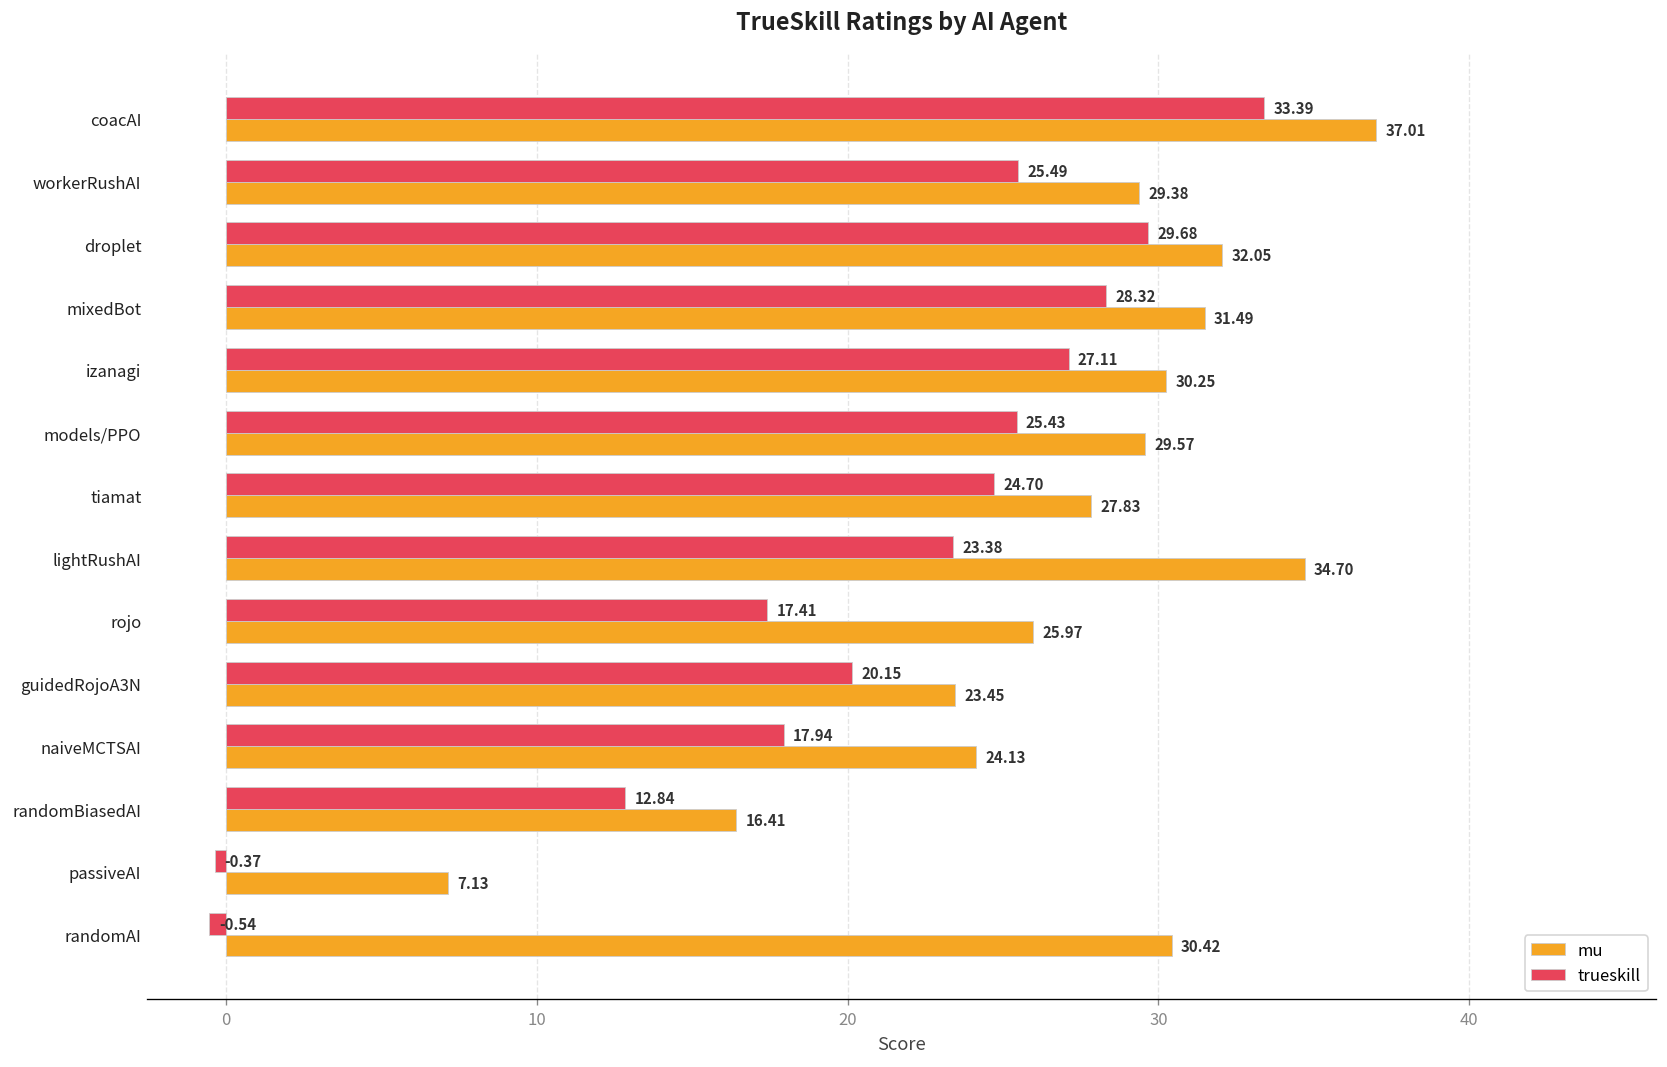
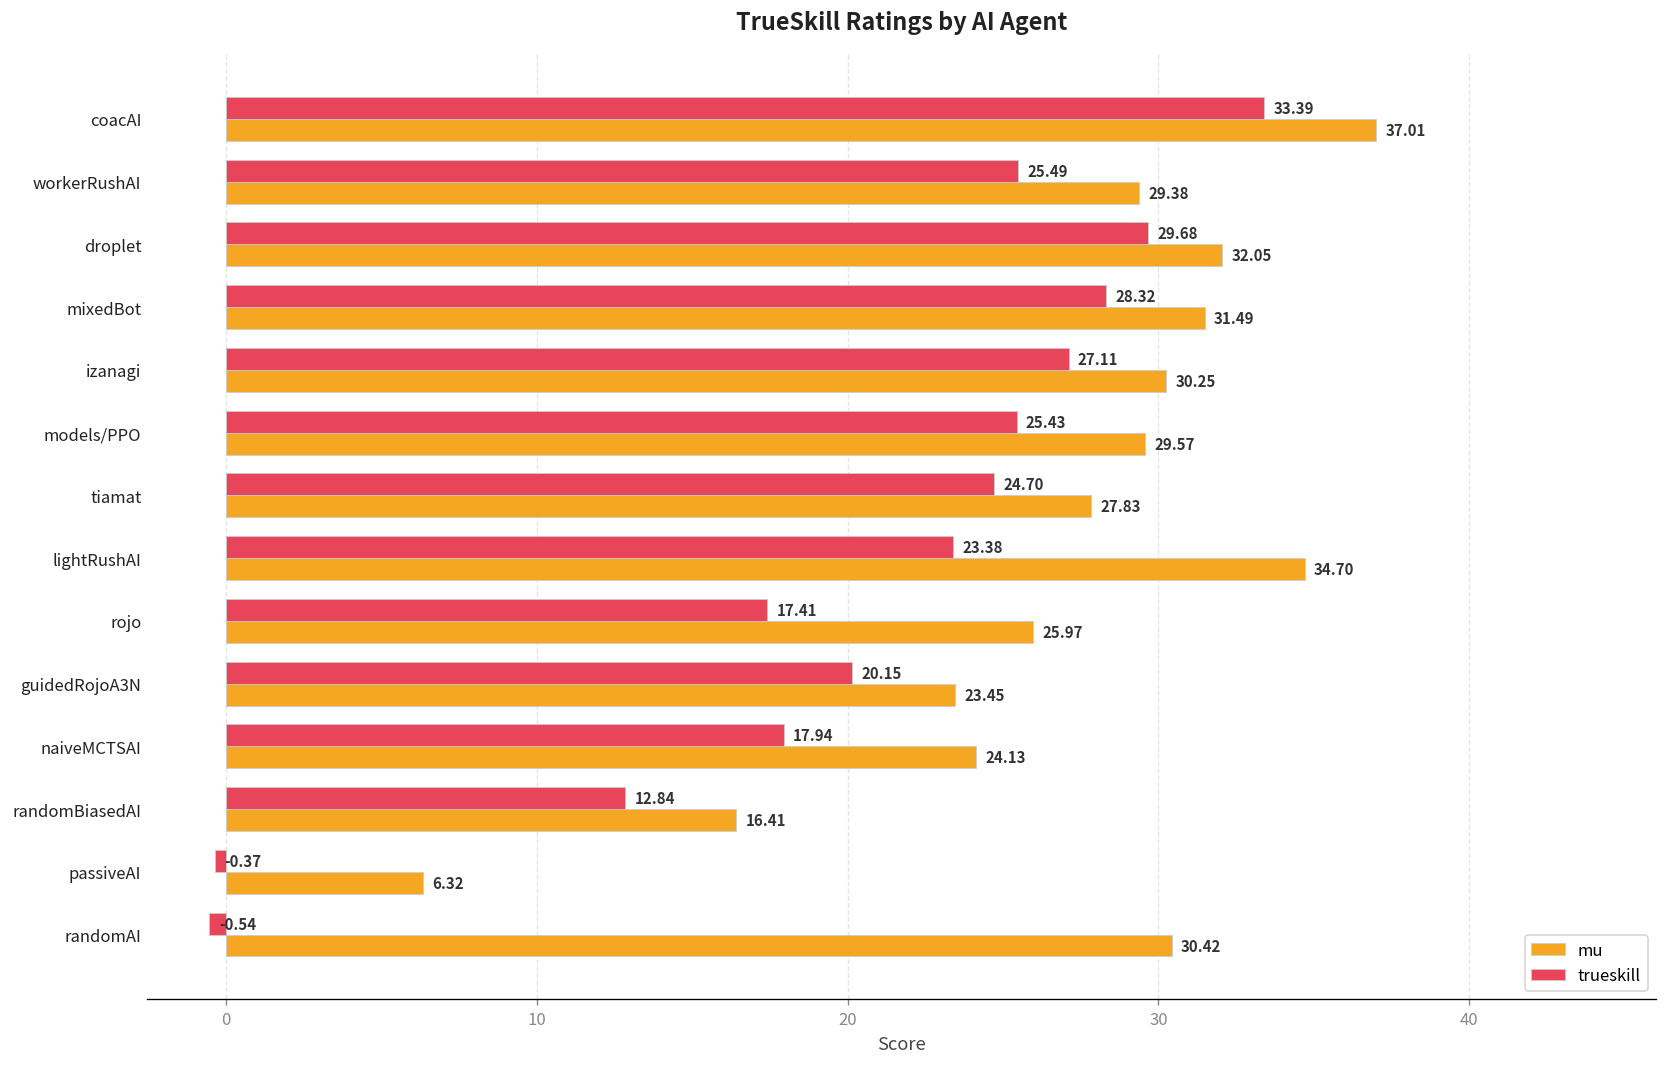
  {
    "mu": {
      "coacAI": 37.01,
      "workerRushAI": 29.38,
      "droplet": 32.05,
      "mixedBot": 31.49,
      "izanagi": 30.25,
      "models/PPO": 29.57,
      "tiamat": 27.83,
      "lightRushAI": 34.70,
      "rojo": 25.97,
      "guidedRojoA3N": 23.45,
      "naiveMCTSAI": 24.13,
      "randomBiasedAI": 16.41,
-     "passiveAI": 7.13,
+     "passiveAI": 6.32,
      "randomAI": 30.42
    },
    "trueskill": {
      "coacAI": 33.39,
      "workerRushAI": 25.49,
      "droplet": 29.68,
      "mixedBot": 28.32,
      "izanagi": 27.11,
      "models/PPO": 25.43,
      "tiamat": 24.70,
      "lightRushAI": 23.38,
      "rojo": 17.41,
      "guidedRojoA3N": 20.15,
      "naiveMCTSAI": 17.94,
      "randomBiasedAI": 12.84,
      "passiveAI": -0.37,
      "randomAI": -0.54
    }
  }
